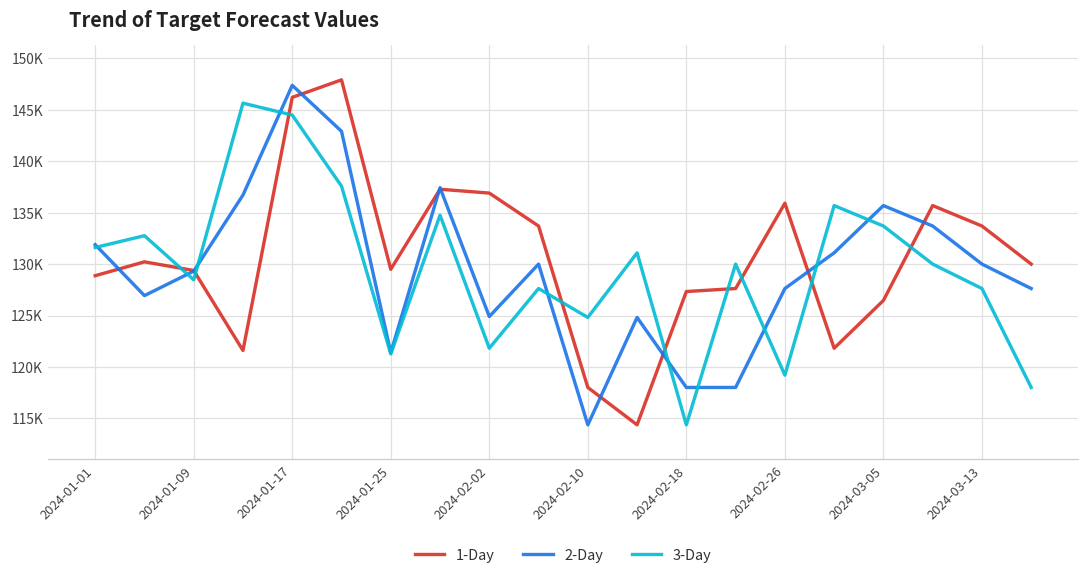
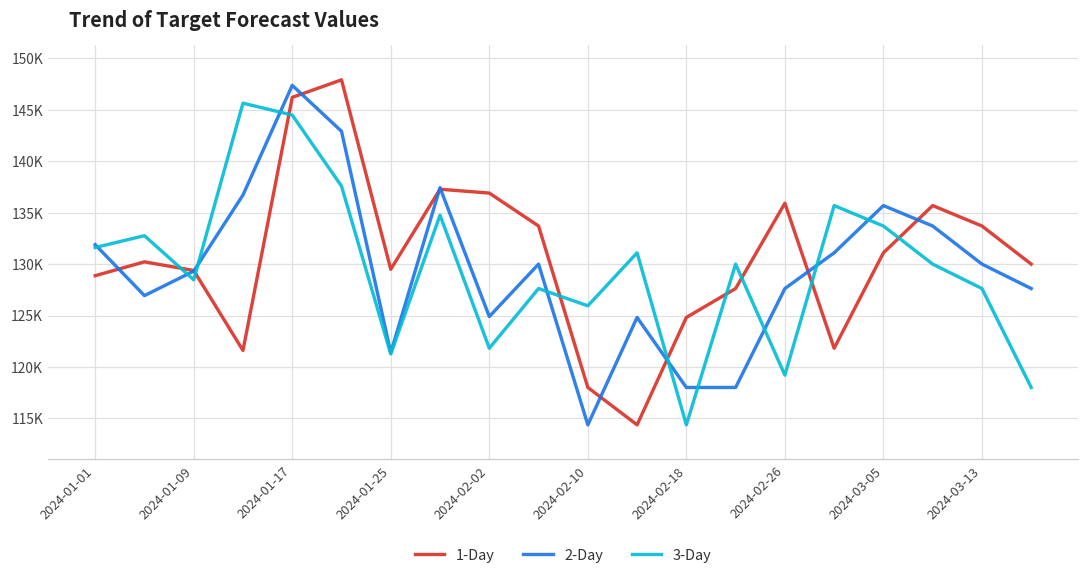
  {
    "1-Day": {
      "2024-01-01": 129000,
      "2024-01-17": 146000,
      "2024-01-25": 129000,
      "2024-02-02": 137000,
      "2024-02-10": 118000,
-     "2024-02-18": 127000,
+     "2024-02-18": 125000,
      "2024-02-26": 136000,
-     "2024-03-05": 126000,
+     "2024-03-05": 131000,
      "2024-03-13": 134000
    },
    "2-Day": {
      "2024-01-01": 132000,
      "2024-01-17": 147000,
      "2024-02-02": 125000,
      "2024-02-10": 114000,
      "2024-02-18": 118000,
      "2024-02-26": 128000,
      "2024-03-05": 136000,
      "2024-03-13": 130000
    },
    "3-Day": {
      "2024-01-01": 132000,
      "2024-01-09": 128000,
      "2024-01-17": 144000,
      "2024-02-02": 122000,
-     "2024-02-10": 125000,
+     "2024-02-10": 126000,
      "2024-02-18": 114000,
      "2024-02-26": 119000,
      "2024-03-05": 134000,
      "2024-03-13": 128000
    }
  }
